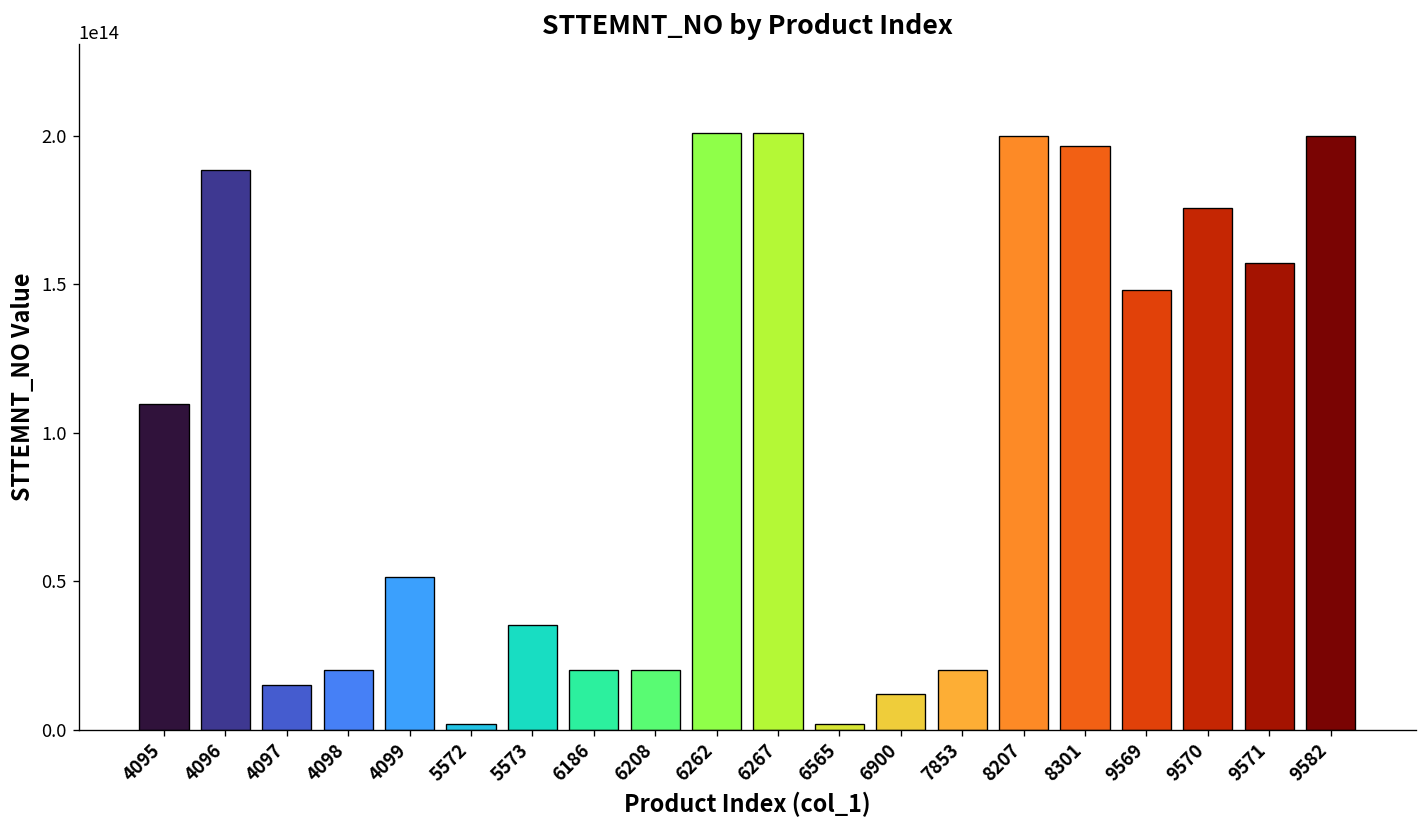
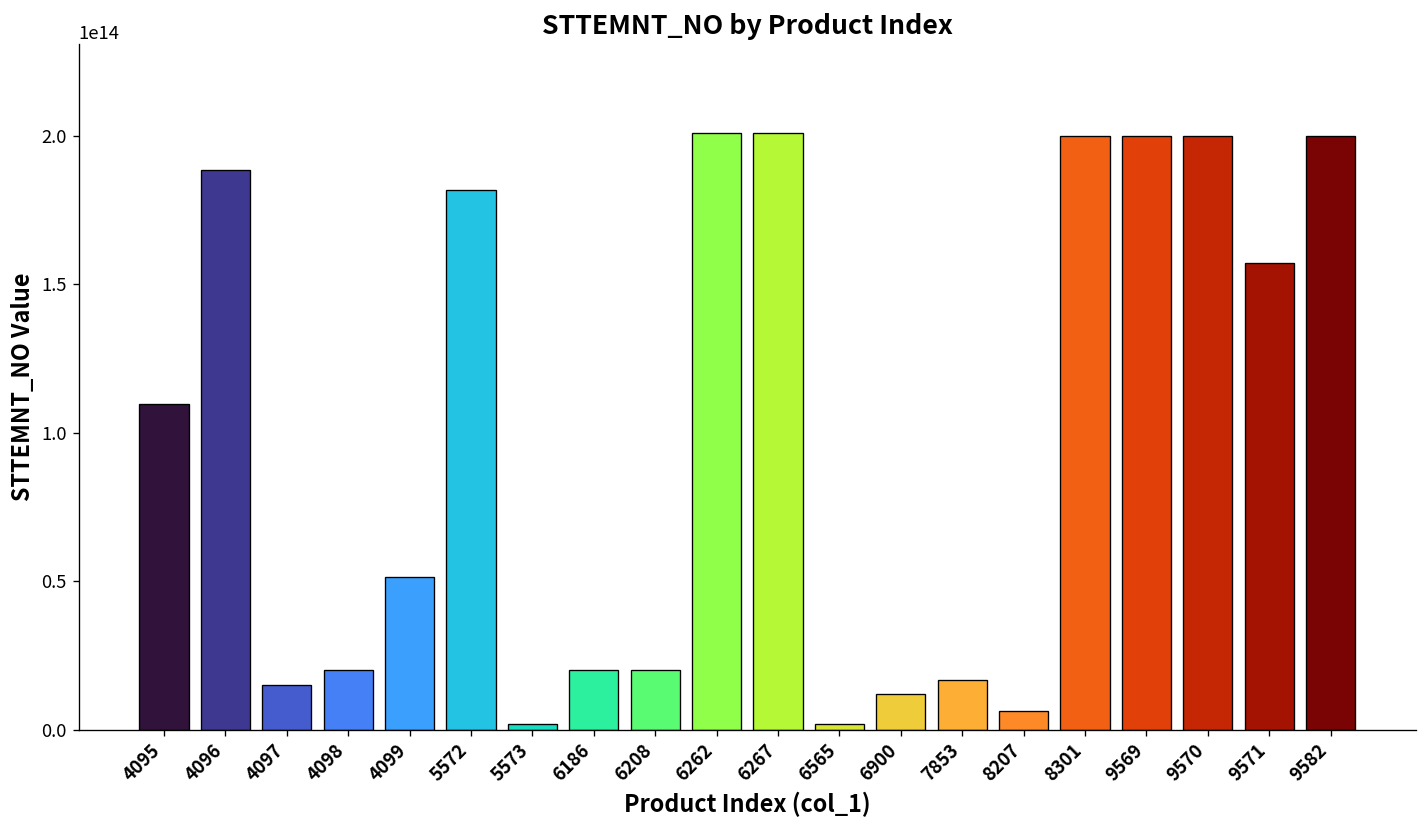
  {
    "4095": 110000000000000,
    "4096": 189000000000000,
    "4097": 15000000000000,
    "4098": 20000000000000,
    "4099": 51000000000000,
-   "5572": 2000000000000,
-   "5573": 35000000000000,
+   "5572": 182000000000000,
+   "5573": 2000000000000,
    "6186": 20000000000000,
    "6208": 20000000000000,
    "6262": 201000000000000,
    "6267": 201000000000000,
    "6565": 2000000000000,
    "6900": 12000000000000,
-   "7853": 20000000000000,
-   "8207": 200000000000000,
-   "8301": 197000000000000,
-   "9569": 148000000000000,
-   "9570": 176000000000000,
+   "7853": 17000000000000,
+   "8207": 6000000000000,
+   "8301": 200000000000000,
+   "9569": 200000000000000,
+   "9570": 200000000000000,
    "9571": 157000000000000,
    "9582": 200000000000000
  }
